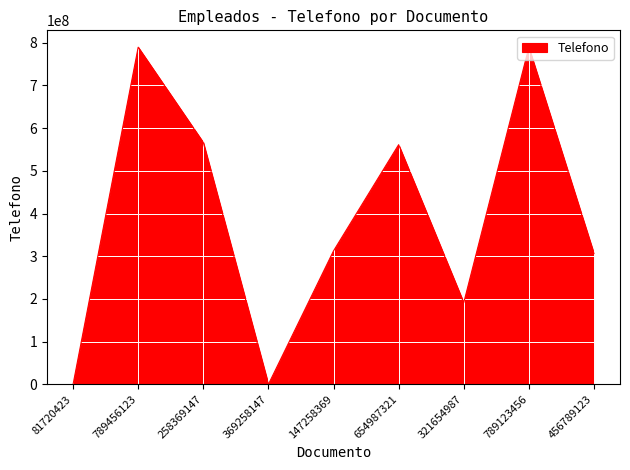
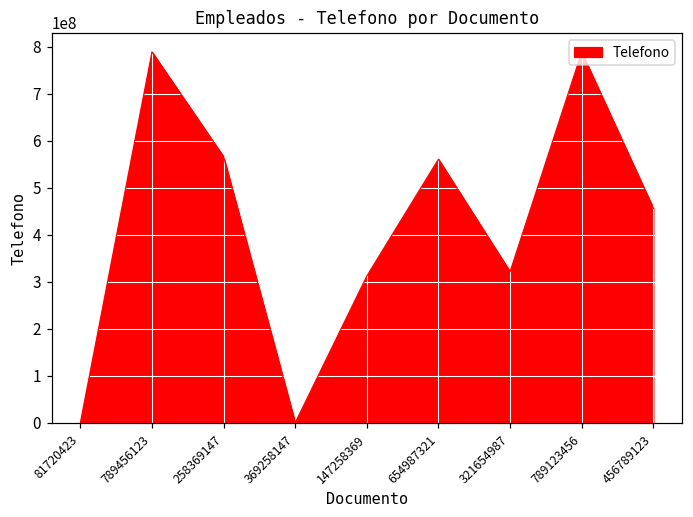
  {
    "81720423": 0,
    "789456123": 790000000,
    "258369147": 570000000,
    "369258147": 0,
    "147258369": 310000000,
    "654987321": 560000000,
-   "321654987": 190000000,
-   "456789123": 310000000
+   "321654987": 320000000,
+   "456789123": 460000000
  }
